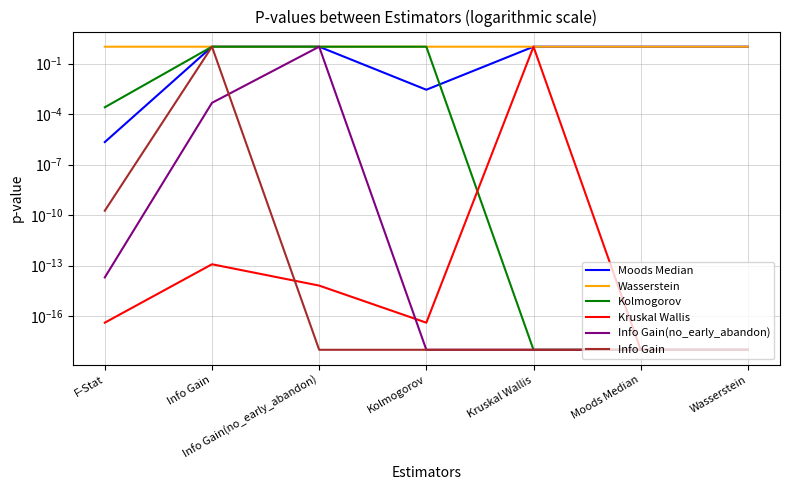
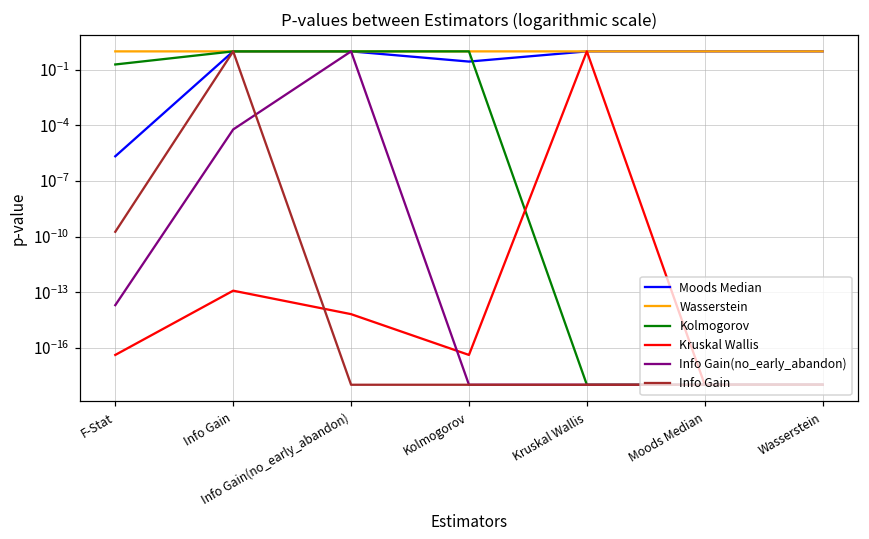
  {
    "Moods Median": {
      "F-Stat": 0.000002,
-     "Kolmogorov": 0.003
+     "Kolmogorov": 0.3
    },
    "Wasserstein": {
      "F-Stat": 1
    },
    "Kolmogorov": {
-     "F-Stat": 0.0003
+     "F-Stat": 0.2
    },
    "Kruskal Wallis": {
      "F-Stat": 0.000000000000,
      "Info Gain": 0.000000000000,
      "Info Gain(no_early_abandon)": 0.000000000000,
      "Kolmogorov": 0.000000000000
    },
    "Info Gain(no_early_abandon)": {
      "F-Stat": 0.000000000000,
-     "Info Gain": 0.0005
+     "Info Gain": 0.00006
    },
    "Info Gain": {
      "F-Stat": 0.0000000002,
      "Info Gain(no_early_abandon)": 0.000000000000
    }
  }
